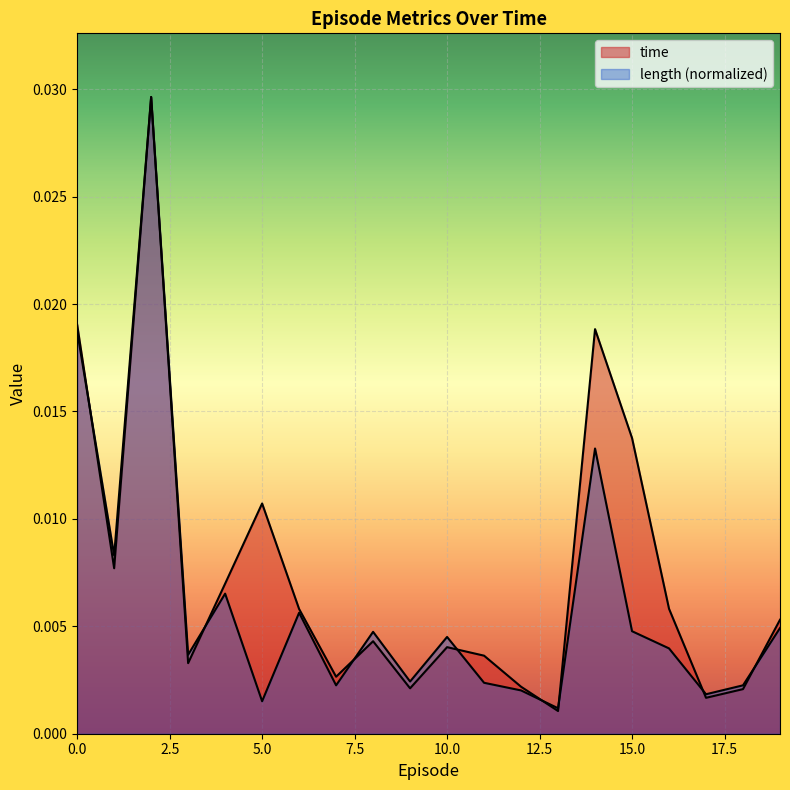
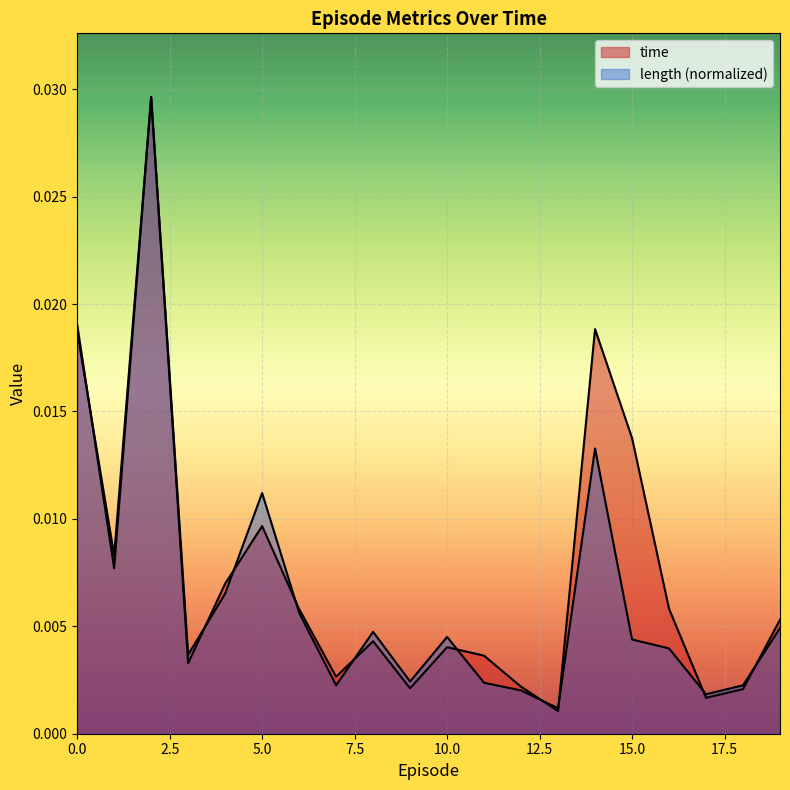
  {
    "time": {
      "0.0": 0.0190,
-     "5.0": 0.0107,
+     "5.0": 0.0097,
      "10.0": 0.0040,
      "15.0": 0.0138
    },
    "length (normalized)": {
      "0.0": 0.0187,
-     "5.0": 0.0015,
+     "5.0": 0.0112,
      "10.0": 0.0045,
-     "15.0": 0.0048
+     "15.0": 0.0044
    }
  }
